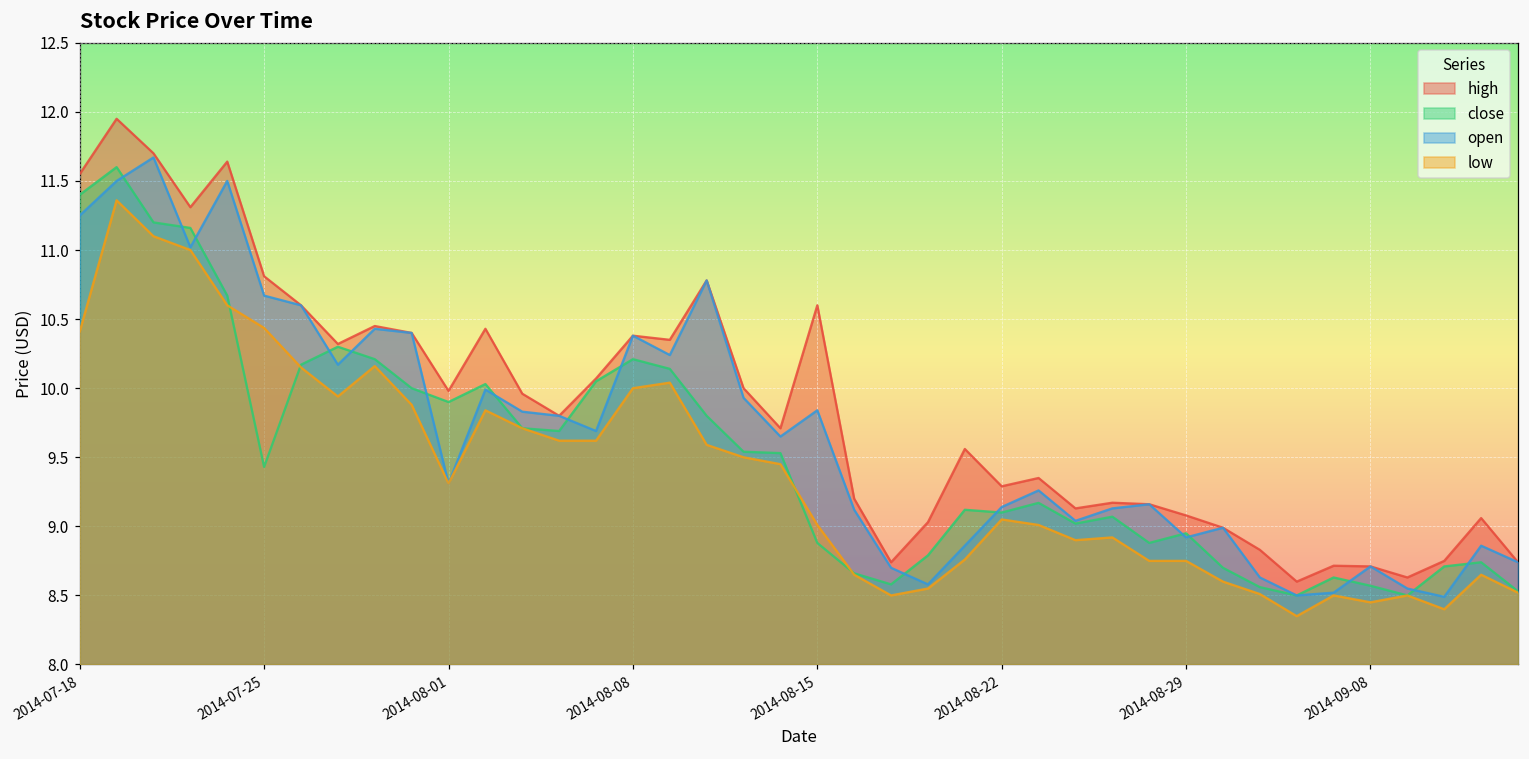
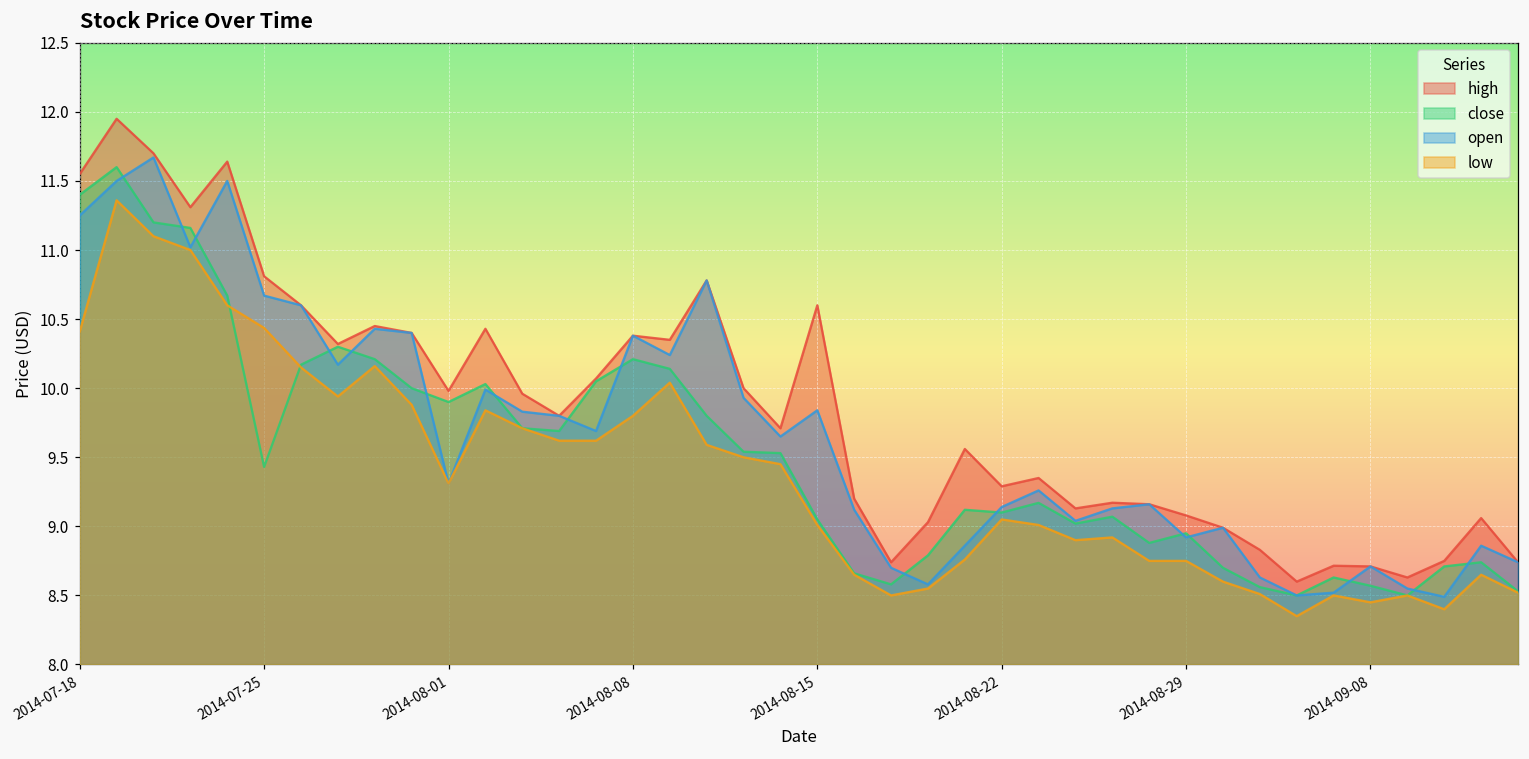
  {
    "high": {
      "2014-07-18": 11.55,
      "2014-07-25": 10.81,
      "2014-08-01": 9.98,
      "2014-08-15": 10.60,
      "2014-08-22": 9.29,
      "2014-08-29": 9.08
    },
    "close": {
      "2014-07-18": 11.40,
      "2014-07-25": 9.43,
      "2014-08-01": 9.90,
      "2014-08-08": 10.21,
-     "2014-08-15": 8.88,
+     "2014-08-15": 9.05,
      "2014-08-22": 9.10,
      "2014-08-29": 8.95,
      "2014-09-08": 8.57
    },
    "open": {
      "2014-07-18": 11.25,
      "2014-07-25": 10.67,
      "2014-08-15": 9.84,
      "2014-08-22": 9.14,
      "2014-08-29": 8.92
    },
    "low": {
      "2014-07-18": 10.4,
      "2014-07-25": 10.44,
-     "2014-08-08": 10.0,
+     "2014-08-08": 9.8,
      "2014-08-15": 9.0,
      "2014-08-22": 9.05,
      "2014-08-29": 8.75,
      "2014-09-08": 8.45
    }
  }
